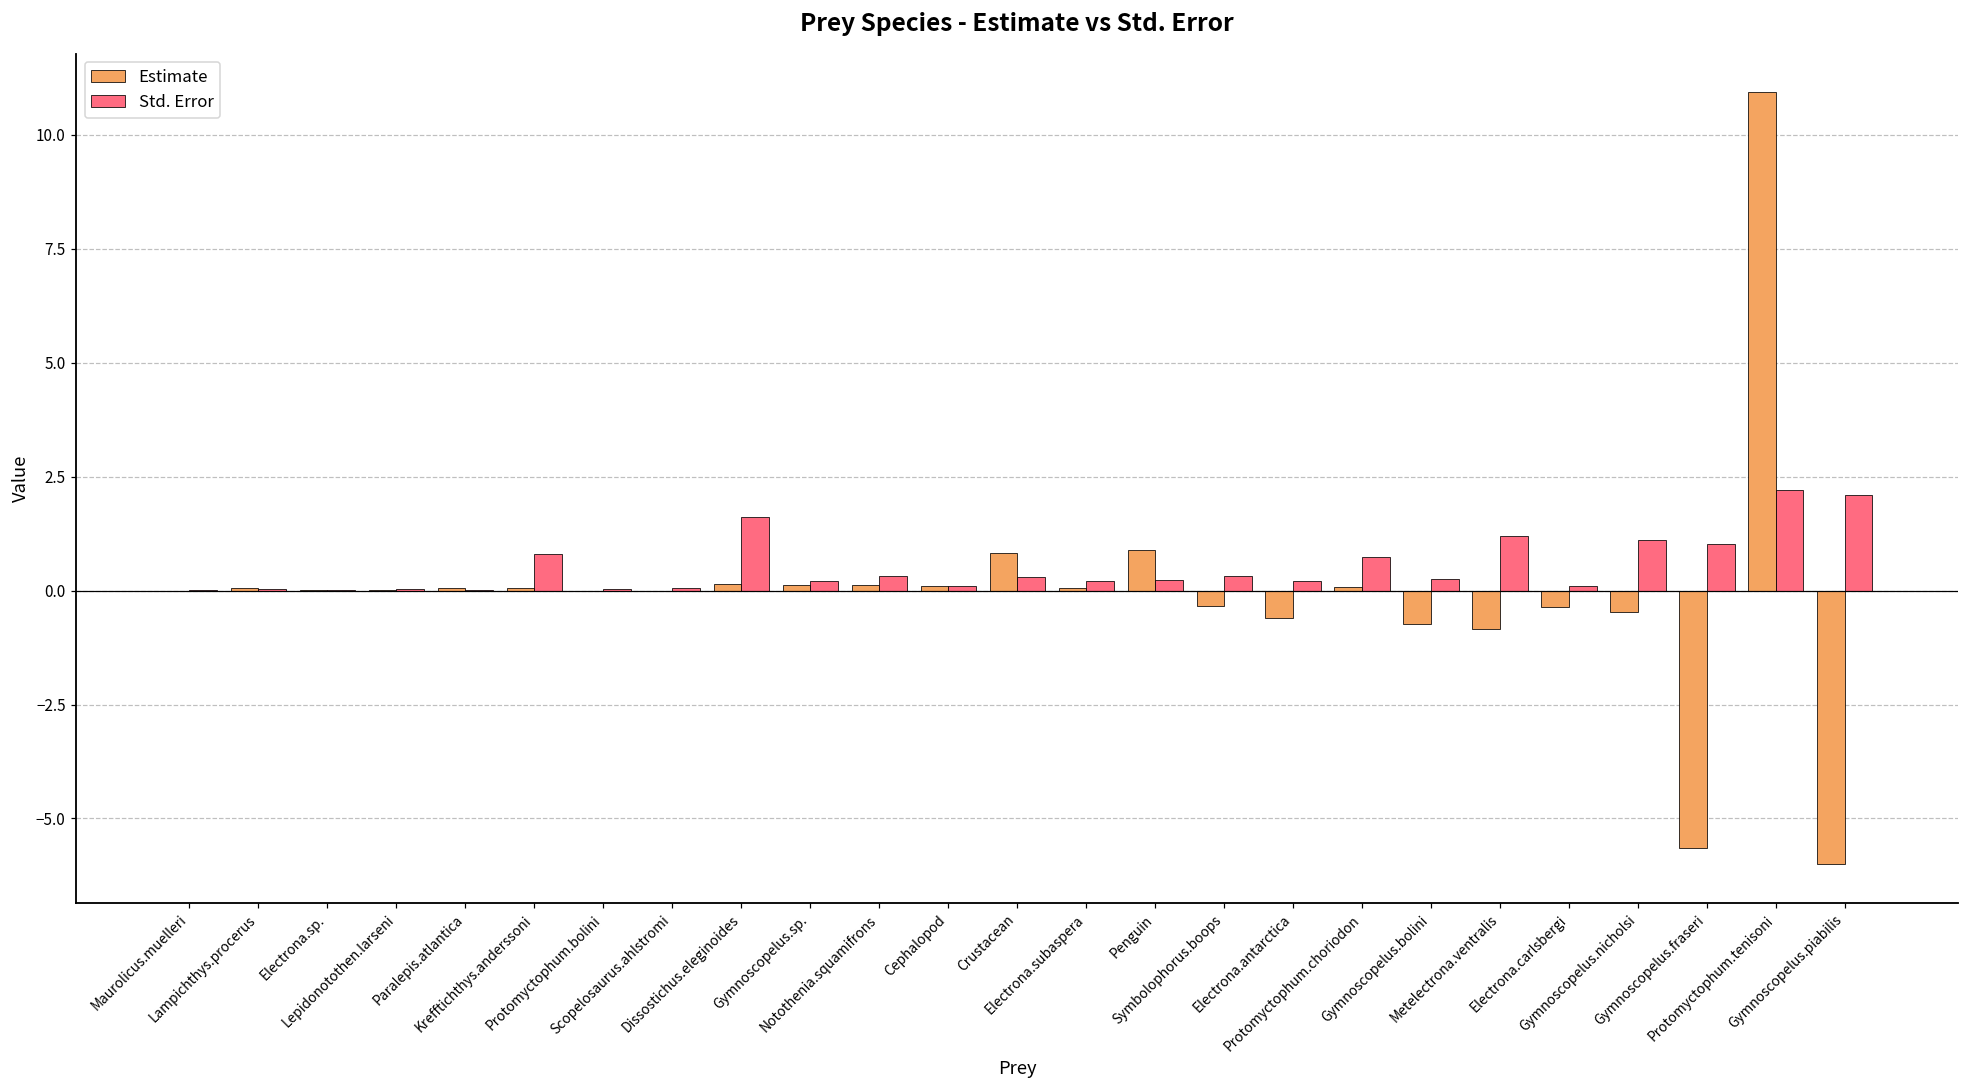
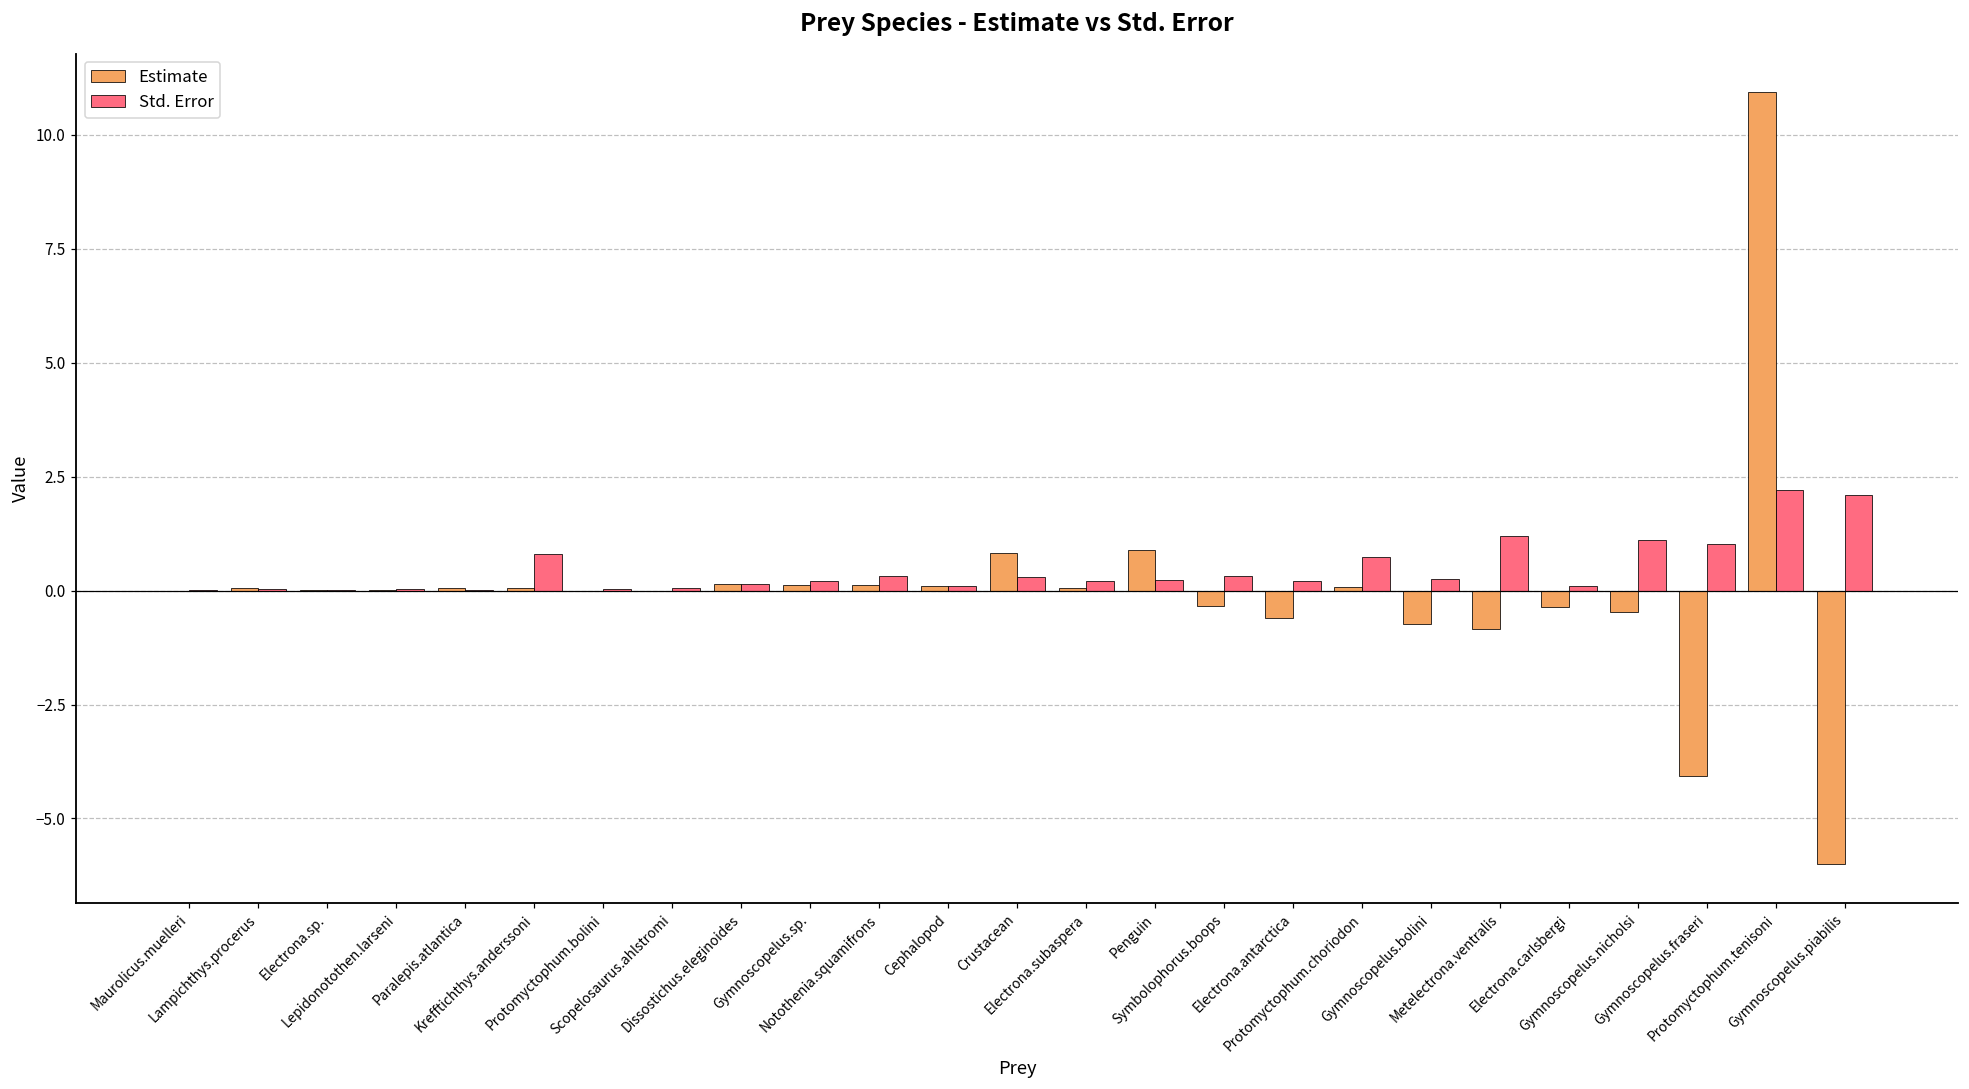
  {
    "Estimate": {
      "Dissostichus.eleginoides": 0.1,
      "Gymnoscopelus.sp.": 0.1,
      "Notothenia.squamifrons": 0.1,
      "Cephalopod": 0.1,
      "Crustacean": 0.8,
      "Penguin": 0.9,
      "Symbolophorus.boops": -0.3,
      "Electrona.antarctica": -0.6,
      "Protomyctophum.choriodon": 0.1,
      "Gymnoscopelus.bolini": -0.7,
      "Metelectrona.ventralis": -0.8,
      "Electrona.carlsbergi": -0.4,
      "Gymnoscopelus.nicholsi": -0.5,
-     "Gymnoscopelus.fraseri": -5.6,
+     "Gymnoscopelus.fraseri": -4.1,
      "Protomyctophum.tenisoni": 10.9,
      "Gymnoscopelus.piabilis": -6.0
    },
    "Std. Error": {
      "Krefftichthys.anderssoni": 0.8,
      "Scopelosaurus.ahlstromi": 0.1,
-     "Dissostichus.eleginoides": 1.6,
+     "Dissostichus.eleginoides": 0.1,
      "Gymnoscopelus.sp.": 0.2,
      "Notothenia.squamifrons": 0.3,
      "Cephalopod": 0.1,
      "Crustacean": 0.3,
      "Electrona.subaspera": 0.2,
      "Penguin": 0.2,
      "Symbolophorus.boops": 0.3,
      "Electrona.antarctica": 0.2,
      "Protomyctophum.choriodon": 0.7,
      "Gymnoscopelus.bolini": 0.3,
      "Metelectrona.ventralis": 1.2,
      "Electrona.carlsbergi": 0.1,
      "Gymnoscopelus.nicholsi": 1.1,
      "Gymnoscopelus.fraseri": 1.0,
      "Protomyctophum.tenisoni": 2.2,
      "Gymnoscopelus.piabilis": 2.1
    }
  }
